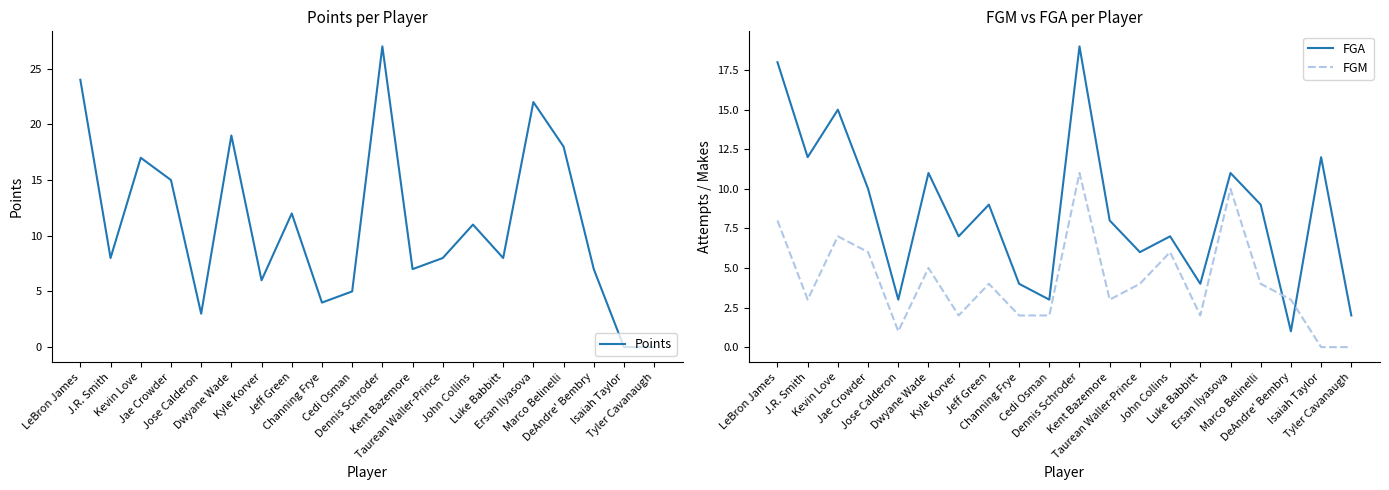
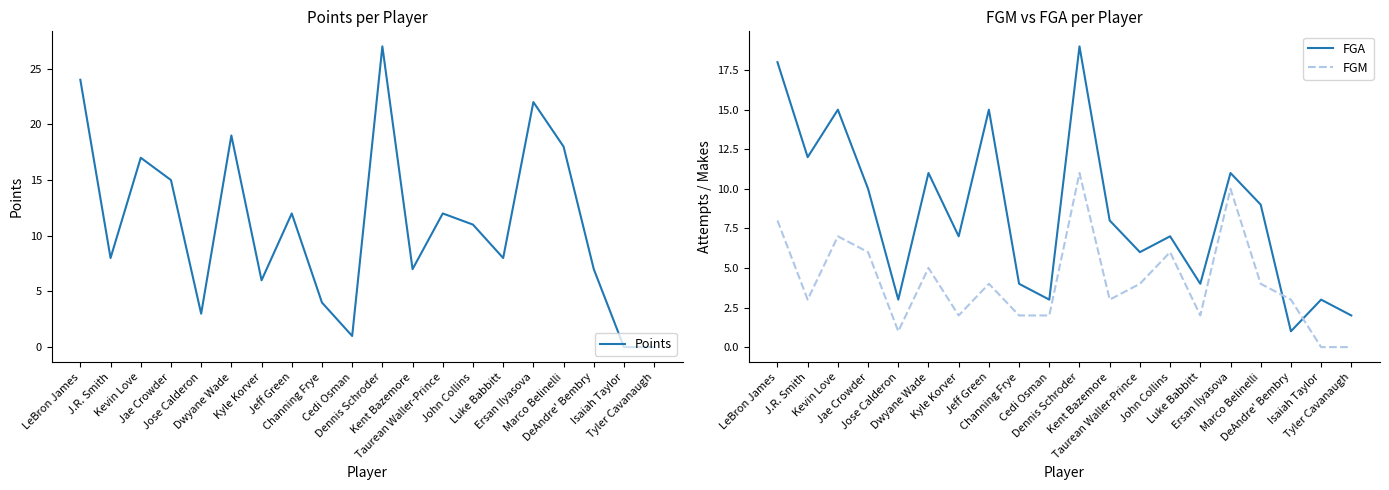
  {
    "Points per Player": {
      "LeBron James": 24,
      "J.R. Smith": 8,
      "Kevin Love": 17,
      "Jae Crowder": 15,
      "Jose Calderon": 3,
      "Dwyane Wade": 19,
      "Kyle Korver": 6,
      "Jeff Green": 12,
      "Channing Frye": 4,
-     "Cedi Osman": 5,
+     "Cedi Osman": 1,
      "Dennis Schroder": 27,
      "Kent Bazemore": 7,
-     "Taurean Waller-Prince": 8,
+     "Taurean Waller-Prince": 12,
      "John Collins": 11,
      "Luke Babbitt": 8,
      "Ersan Ilyasova": 22,
      "Marco Belinelli": 18,
      "DeAndre' Bembry": 7
    },
    "FGM vs FGA per Player": {
      "FGA": {
        "LeBron James": 18,
        "J.R. Smith": 12,
        "Kevin Love": 15,
        "Jae Crowder": 10,
        "Jose Calderon": 3,
        "Dwyane Wade": 11,
        "Kyle Korver": 7,
-       "Jeff Green": 9,
+       "Jeff Green": 15,
        "Channing Frye": 4,
        "Cedi Osman": 3,
        "Dennis Schroder": 19,
        "Kent Bazemore": 8,
        "Taurean Waller-Prince": 6,
        "John Collins": 7,
        "Luke Babbitt": 4,
        "Ersan Ilyasova": 11,
        "Marco Belinelli": 9,
        "DeAndre' Bembry": 1,
-       "Isaiah Taylor": 12,
+       "Isaiah Taylor": 3,
        "Tyler Cavanaugh": 2
      },
      "FGM": {
        "LeBron James": 8,
        "J.R. Smith": 3,
        "Kevin Love": 7,
        "Jae Crowder": 6,
        "Jose Calderon": 1,
        "Dwyane Wade": 5,
        "Kyle Korver": 2,
        "Jeff Green": 4,
        "Channing Frye": 2,
        "Cedi Osman": 2,
        "Dennis Schroder": 11,
        "Kent Bazemore": 3,
        "Taurean Waller-Prince": 4,
        "John Collins": 6,
        "Luke Babbitt": 2,
        "Ersan Ilyasova": 10,
        "Marco Belinelli": 4,
        "DeAndre' Bembry": 3,
        "Isaiah Taylor": 0,
        "Tyler Cavanaugh": 0
      }
    }
  }
